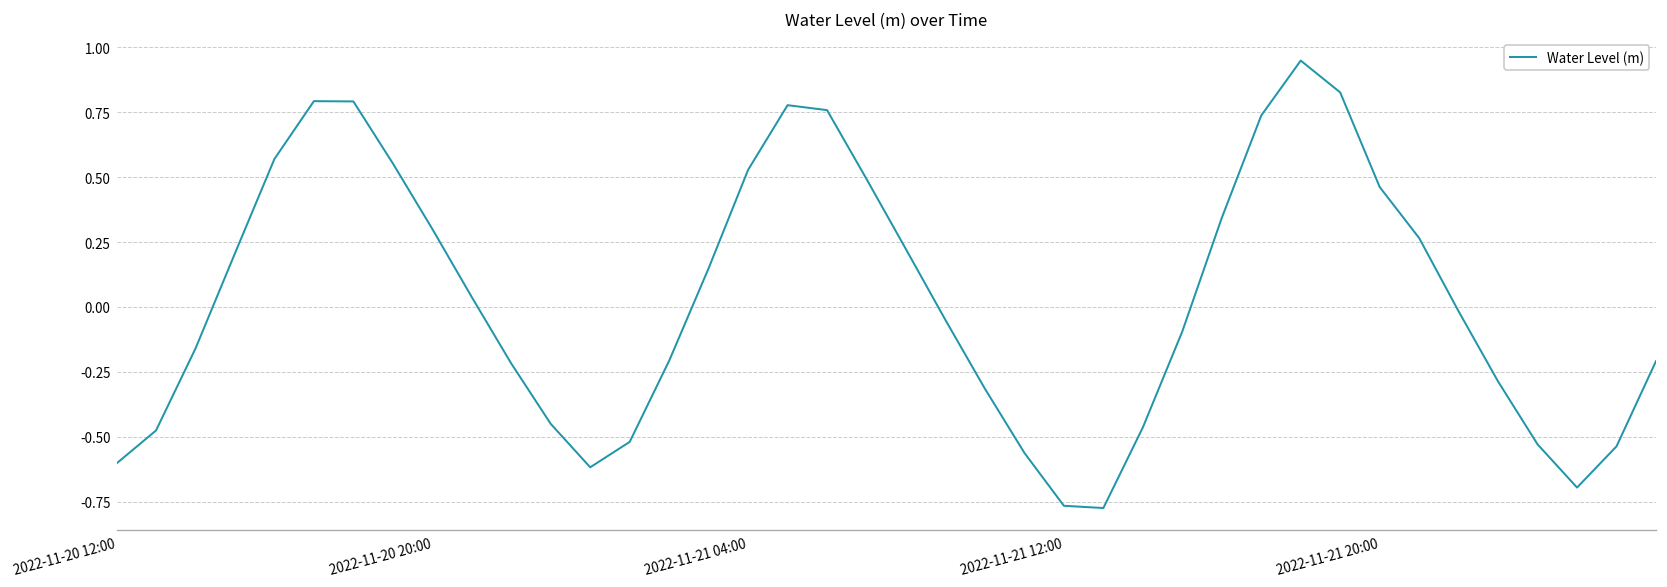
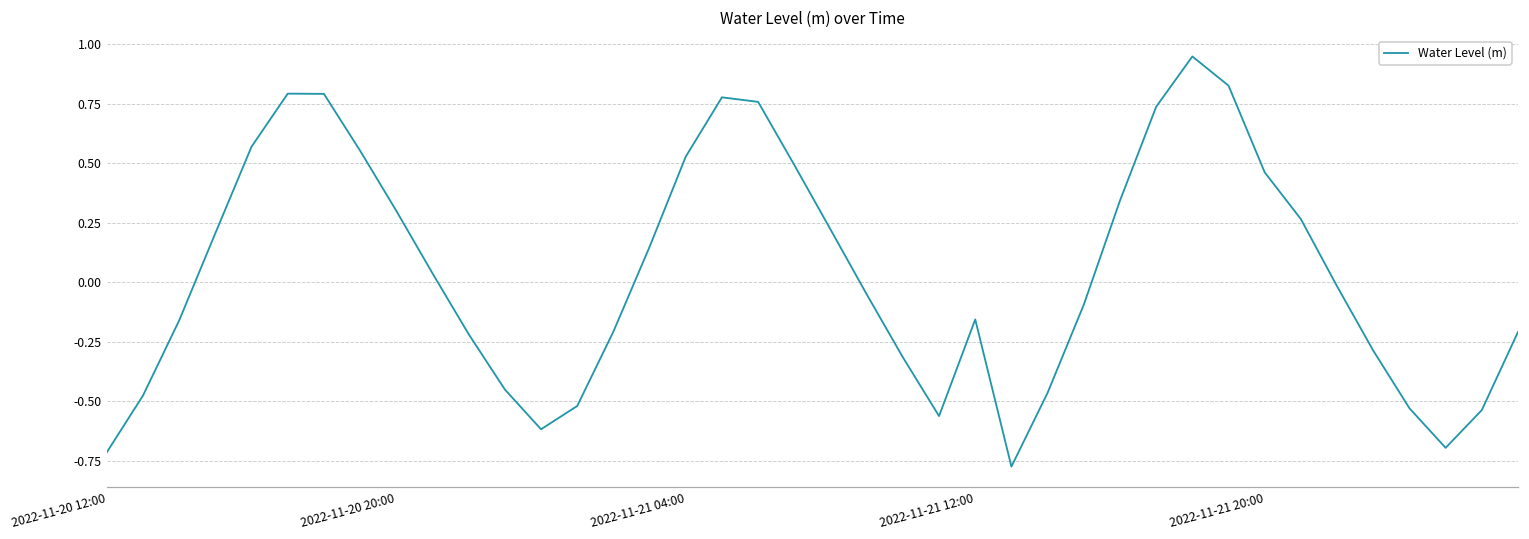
  {
-   "2022-11-20 12:00": -0.60,
+   "2022-11-20 12:00": -0.71,
    "2022-11-20 20:00": 0.30,
    "2022-11-21 04:00": 0.53,
-   "2022-11-21 12:00": -0.77,
+   "2022-11-21 12:00": -0.16,
    "2022-11-21 20:00": 0.46
  }
